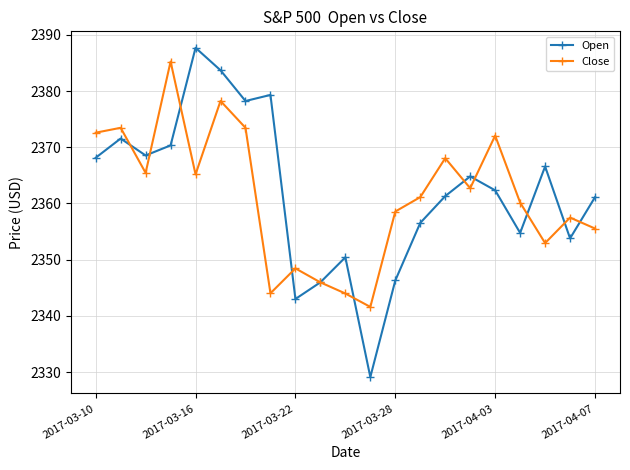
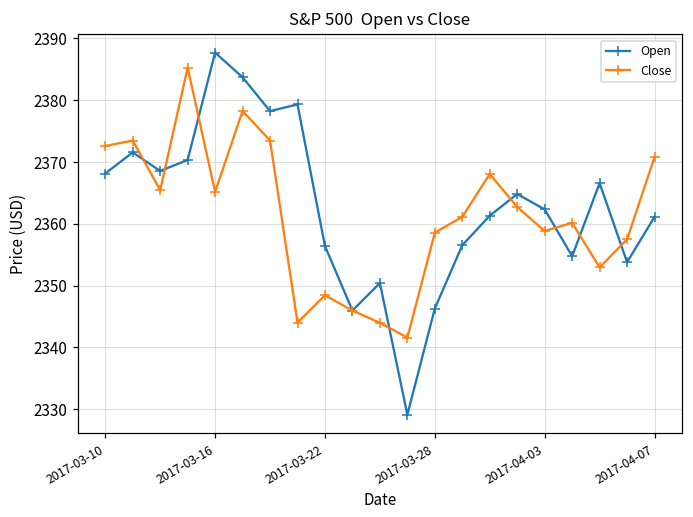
  {
    "Open": {
      "2017-03-10": 2368,
      "2017-03-16": 2388,
-     "2017-03-22": 2343,
+     "2017-03-22": 2356,
      "2017-03-28": 2346,
      "2017-04-03": 2362,
      "2017-04-07": 2361
    },
    "Close": {
      "2017-03-10": 2373,
      "2017-03-16": 2365,
      "2017-03-22": 2348,
      "2017-03-28": 2359,
-     "2017-04-03": 2372,
-     "2017-04-07": 2356
+     "2017-04-03": 2359,
+     "2017-04-07": 2371
    }
  }
